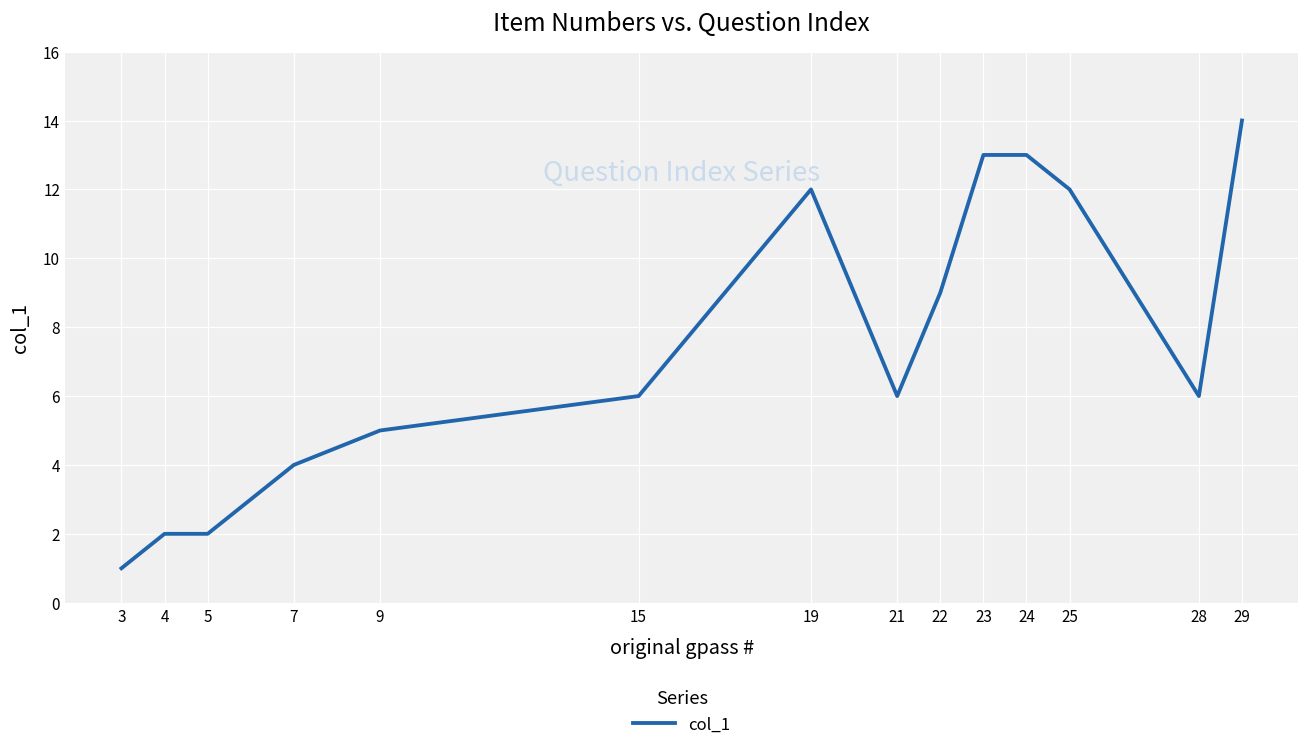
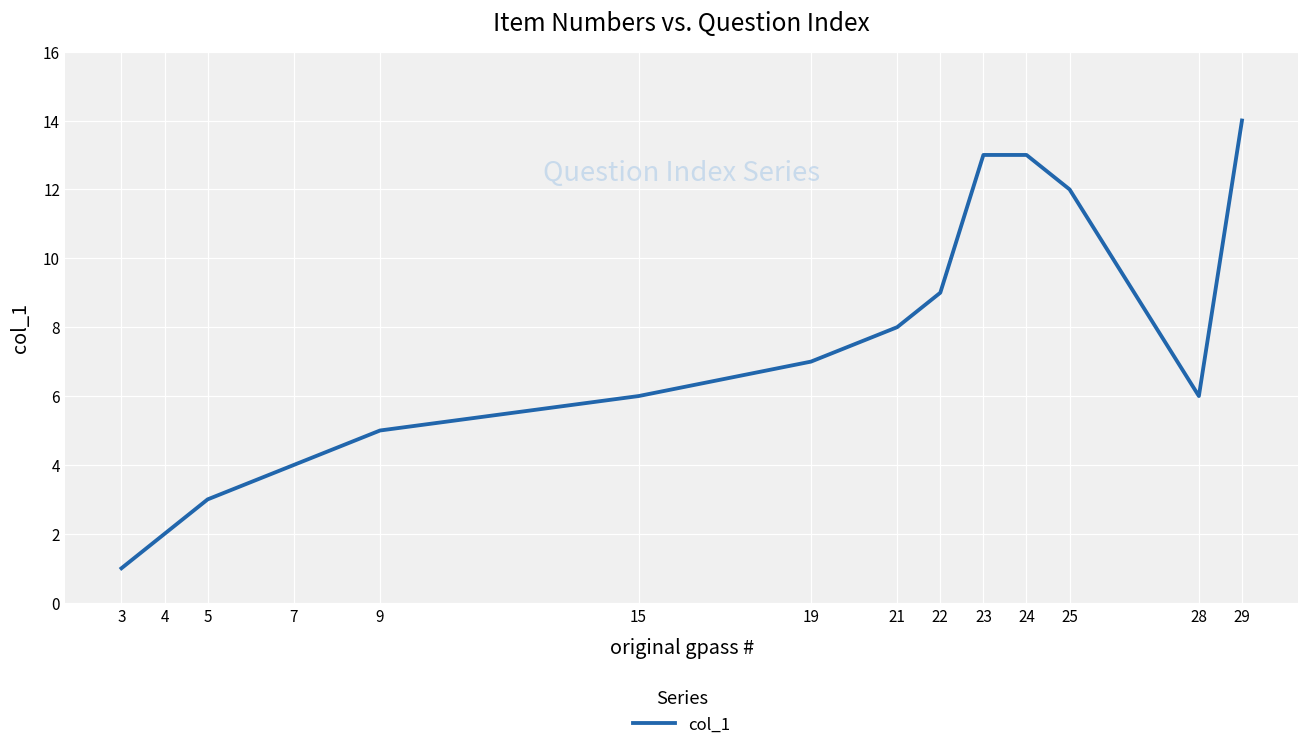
  {
    "3": 1,
    "4": 2,
-   "5": 2,
+   "5": 3,
    "7": 4,
    "9": 5,
    "15": 6,
-   "19": 12,
-   "21": 6,
+   "19": 7,
+   "21": 8,
    "22": 9,
    "23": 13,
    "24": 13,
    "25": 12,
    "28": 6,
    "29": 14
  }
